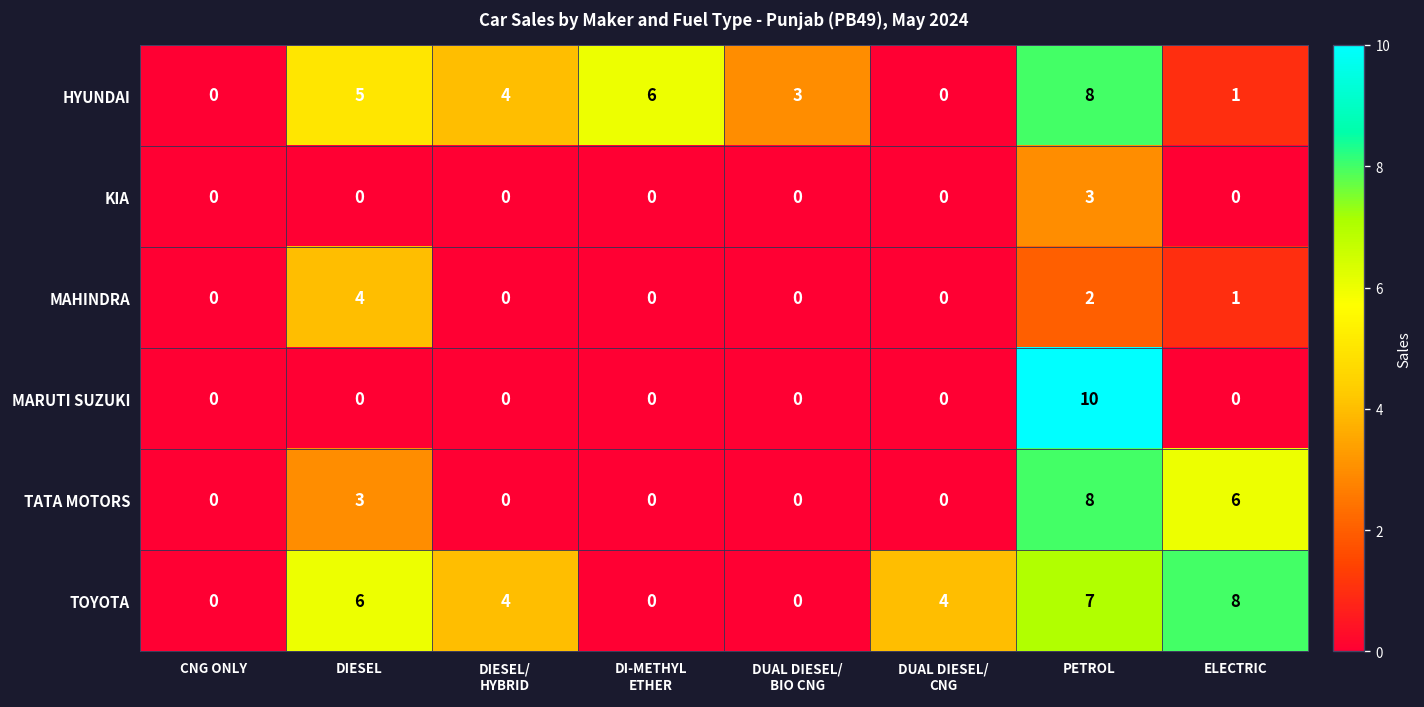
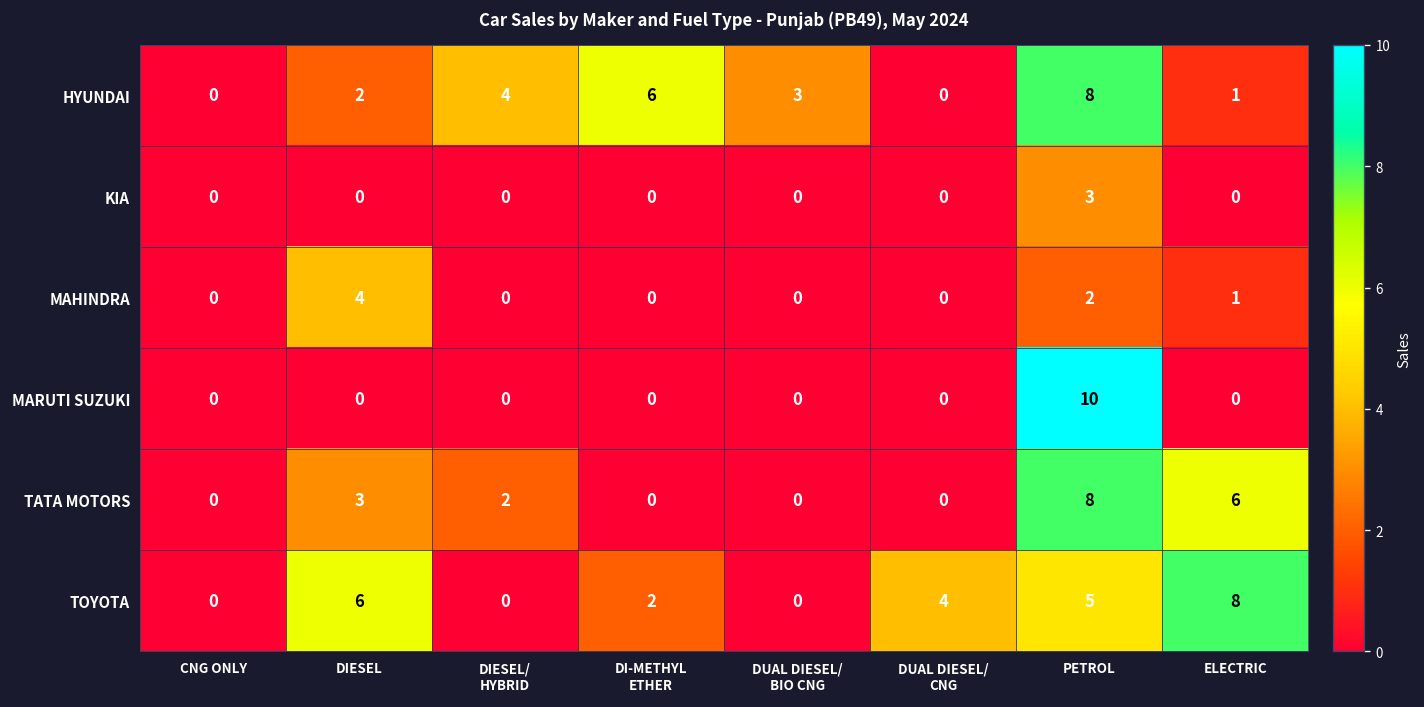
  {
    "HYUNDAI": {
      "CNG ONLY": 0,
-     "DIESEL": 5,
+     "DIESEL": 2,
      "DIESEL/ HYBRID": 4,
      "DI-METHYL ETHER": 6,
      "DUAL DIESEL/ BIO CNG": 3,
      "DUAL DIESEL/ CNG": 0,
      "PETROL": 8,
      "ELECTRIC": 1
    },
    "KIA": {
      "CNG ONLY": 0,
      "DIESEL": 0,
      "DIESEL/ HYBRID": 0,
      "DI-METHYL ETHER": 0,
      "DUAL DIESEL/ BIO CNG": 0,
      "DUAL DIESEL/ CNG": 0,
      "PETROL": 3,
      "ELECTRIC": 0
    },
    "MAHINDRA": {
      "CNG ONLY": 0,
      "DIESEL": 4,
      "DIESEL/ HYBRID": 0,
      "DI-METHYL ETHER": 0,
      "DUAL DIESEL/ BIO CNG": 0,
      "DUAL DIESEL/ CNG": 0,
      "PETROL": 2,
      "ELECTRIC": 1
    },
    "MARUTI SUZUKI": {
      "CNG ONLY": 0,
      "DIESEL": 0,
      "DIESEL/ HYBRID": 0,
      "DI-METHYL ETHER": 0,
      "DUAL DIESEL/ BIO CNG": 0,
      "DUAL DIESEL/ CNG": 0,
      "PETROL": 10,
      "ELECTRIC": 0
    },
    "TATA MOTORS": {
      "CNG ONLY": 0,
      "DIESEL": 3,
-     "DIESEL/ HYBRID": 0,
+     "DIESEL/ HYBRID": 2,
      "DI-METHYL ETHER": 0,
      "DUAL DIESEL/ BIO CNG": 0,
      "DUAL DIESEL/ CNG": 0,
      "PETROL": 8,
      "ELECTRIC": 6
    },
    "TOYOTA": {
      "CNG ONLY": 0,
      "DIESEL": 6,
-     "DIESEL/ HYBRID": 4,
-     "DI-METHYL ETHER": 0,
+     "DIESEL/ HYBRID": 0,
+     "DI-METHYL ETHER": 2,
      "DUAL DIESEL/ BIO CNG": 0,
      "DUAL DIESEL/ CNG": 4,
-     "PETROL": 7,
+     "PETROL": 5,
      "ELECTRIC": 8
    }
  }
